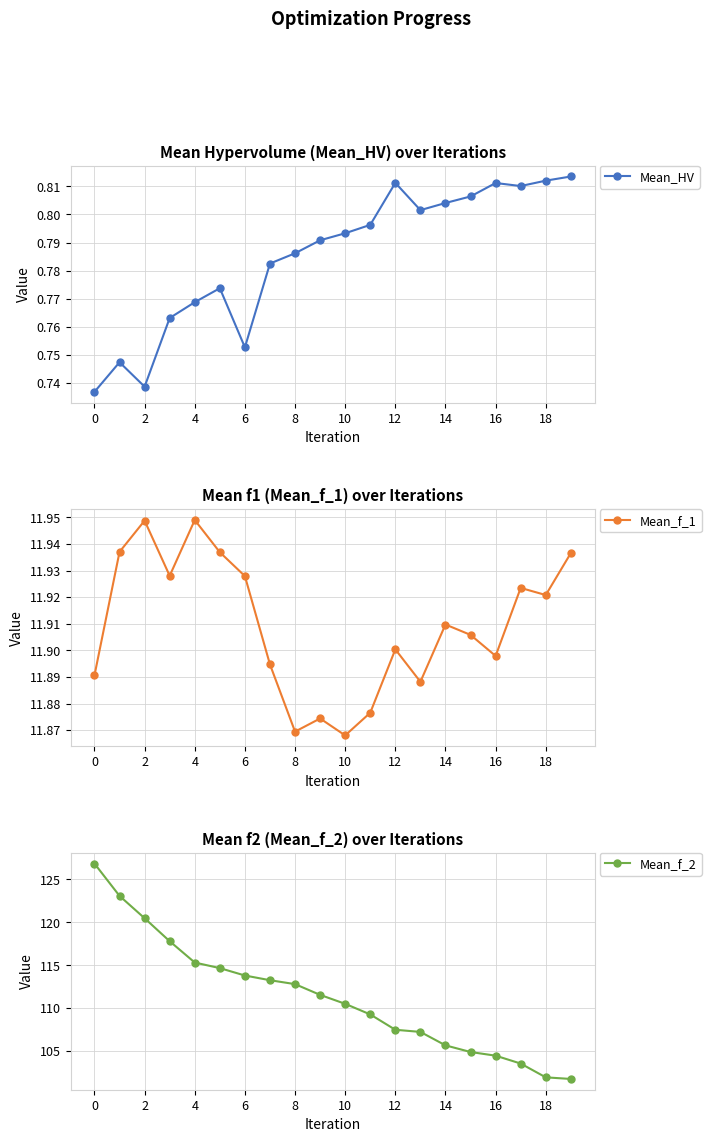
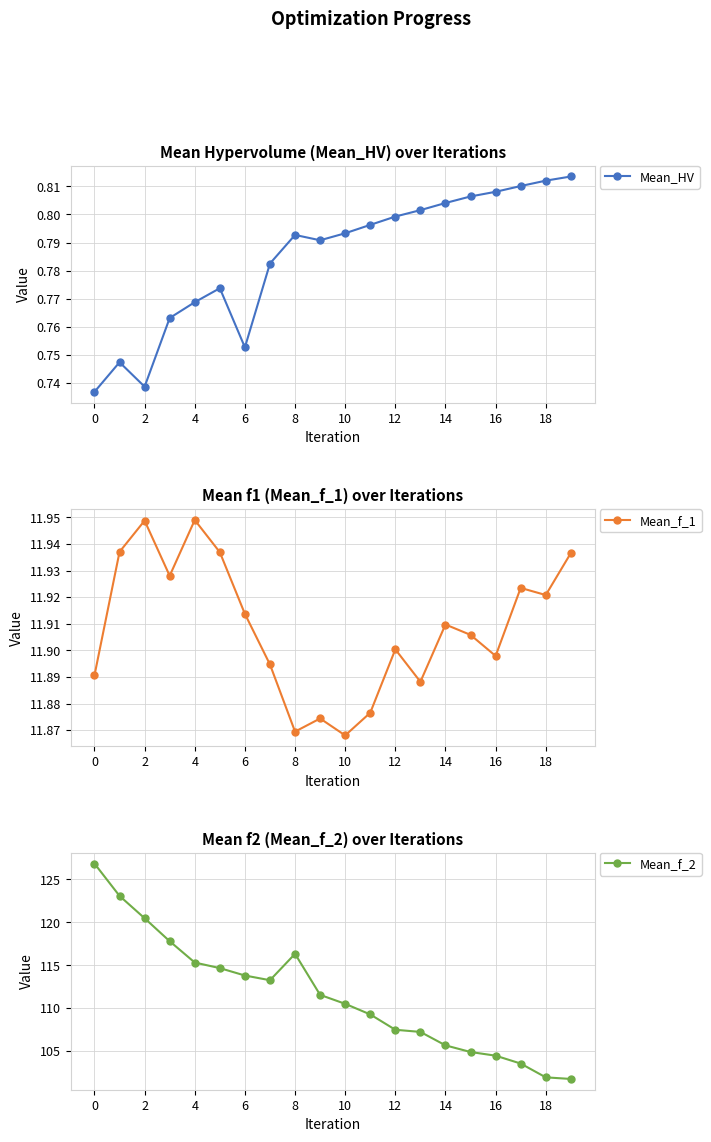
  {
    "Mean Hypervolume (Mean_HV) over Iterations": {
      "0": 0.737,
      "2": 0.739,
      "4": 0.769,
      "6": 0.753,
-     "8": 0.786,
+     "8": 0.793,
      "10": 0.793,
-     "12": 0.811,
+     "12": 0.799,
      "14": 0.804,
-     "16": 0.811,
+     "16": 0.808,
      "18": 0.812
    },
    "Mean f1 (Mean_f_1) over Iterations": {
      "0": 11.891,
      "2": 11.949,
      "4": 11.949,
-     "6": 11.928,
+     "6": 11.914,
      "8": 11.869,
      "10": 11.868,
      "12": 11.900,
      "14": 11.910,
      "16": 11.898,
      "18": 11.921
    },
    "Mean f2 (Mean_f_2) over Iterations": {
      "0": 127,
      "2": 120,
      "4": 115,
      "6": 114,
-     "8": 113,
+     "8": 116,
      "10": 111,
      "12": 107,
      "14": 106,
      "16": 104,
      "18": 102
    }
  }
